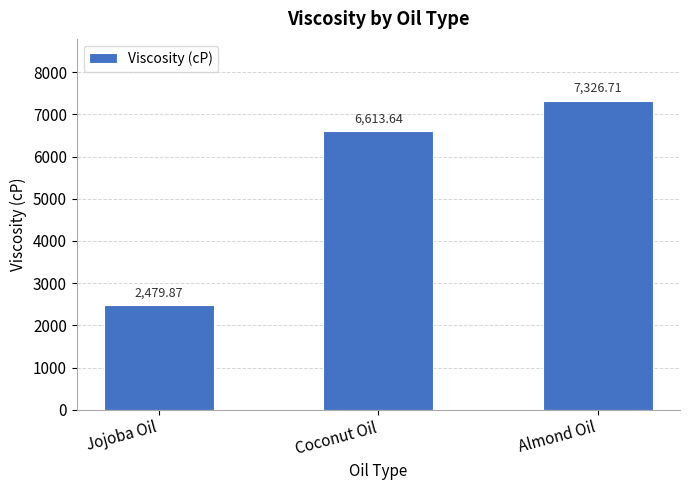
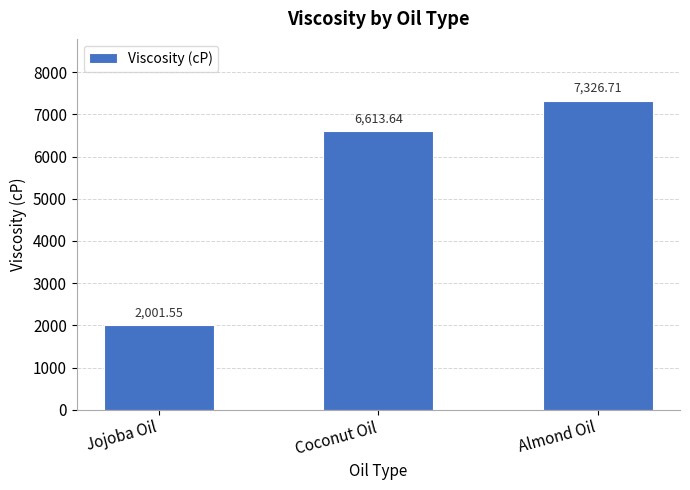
  {
-   "Jojoba Oil": "2,479.87",
+   "Jojoba Oil": "2,001.55",
    "Coconut Oil": "6,613.64",
    "Almond Oil": "7,326.71"
  }
